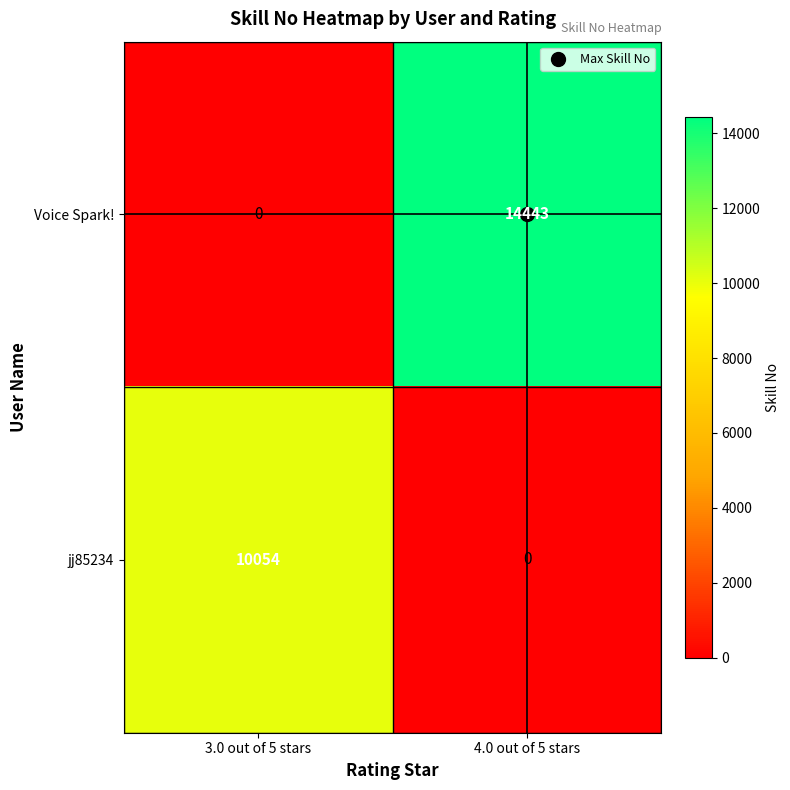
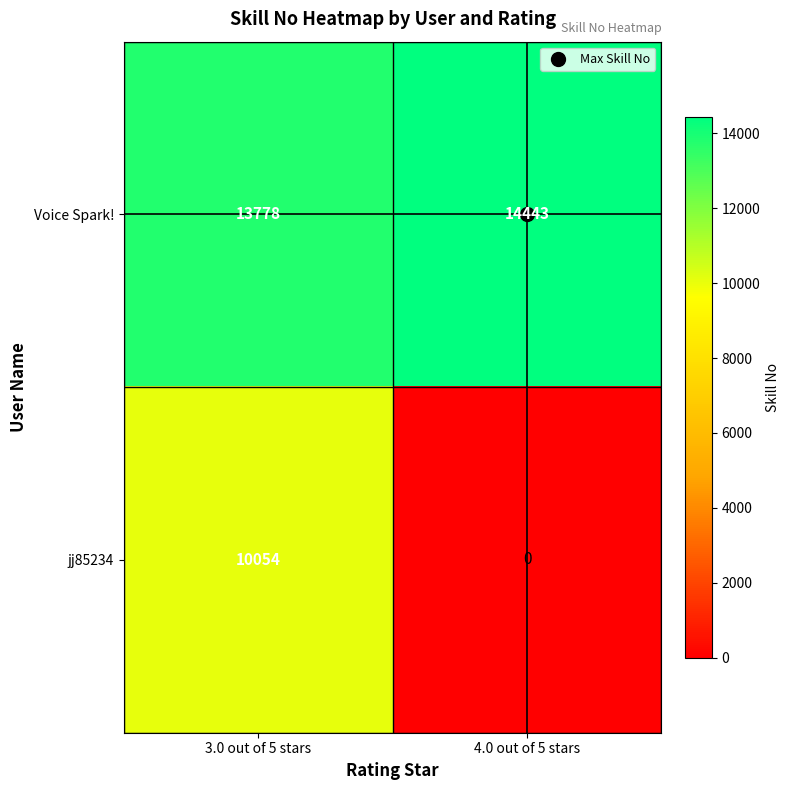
  {
    "Voice Spark!": {
-     "3.0 out of 5 stars": 0
+     "3.0 out of 5 stars": 13778
    },
    "jj85234": {
      "3.0 out of 5 stars": 10054,
      "4.0 out of 5 stars": 0
    }
  }
